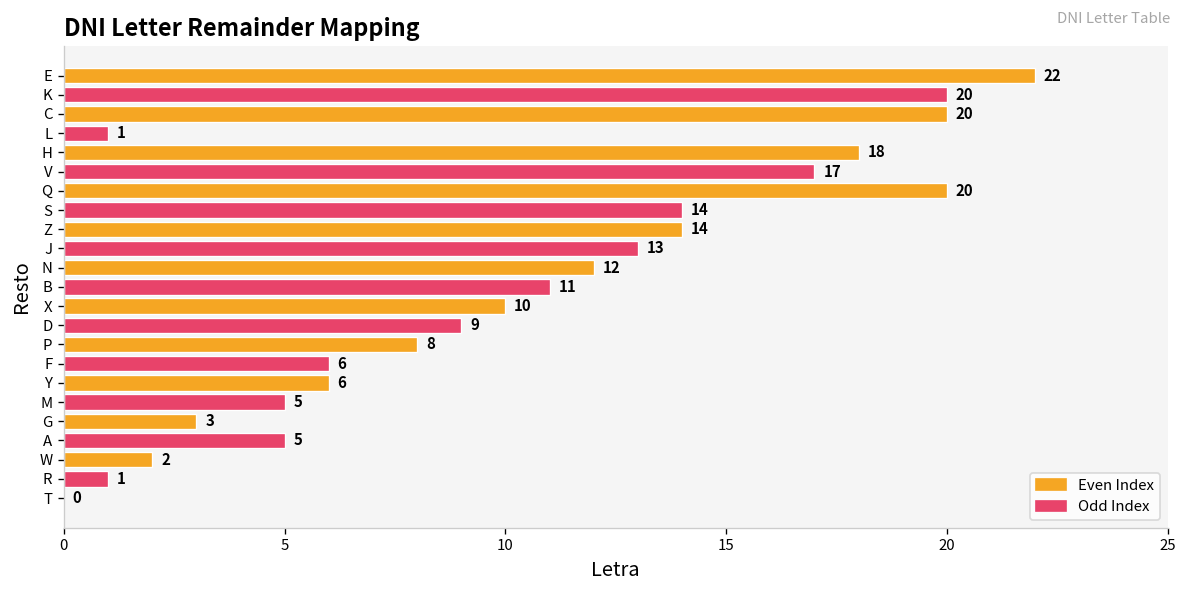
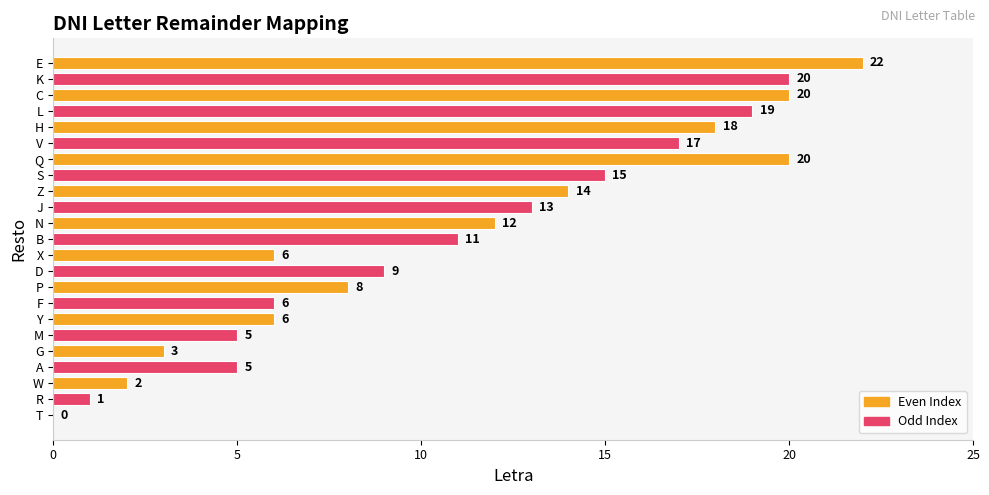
  {
    "E": 22,
    "K": 20,
    "C": 20,
-   "L": 1,
+   "L": 19,
    "H": 18,
    "V": 17,
    "Q": 20,
-   "S": 14,
+   "S": 15,
    "Z": 14,
    "J": 13,
    "N": 12,
    "B": 11,
-   "X": 10,
+   "X": 6,
    "D": 9,
    "P": 8,
    "F": 6,
    "Y": 6,
    "M": 5,
    "G": 3,
    "A": 5,
    "W": 2,
    "R": 1,
    "T": 0
  }
